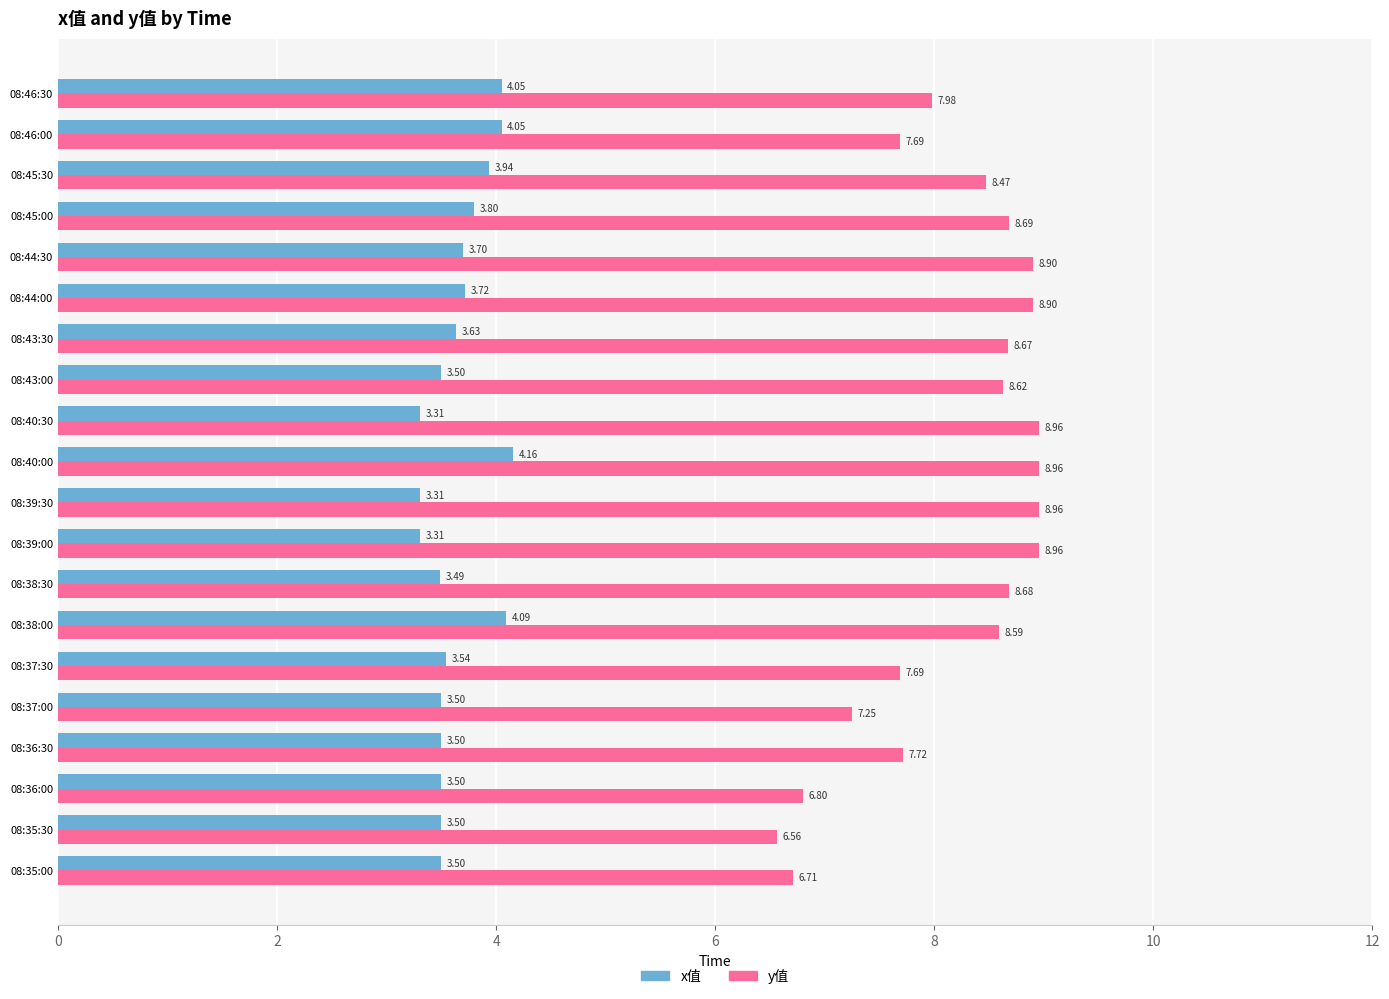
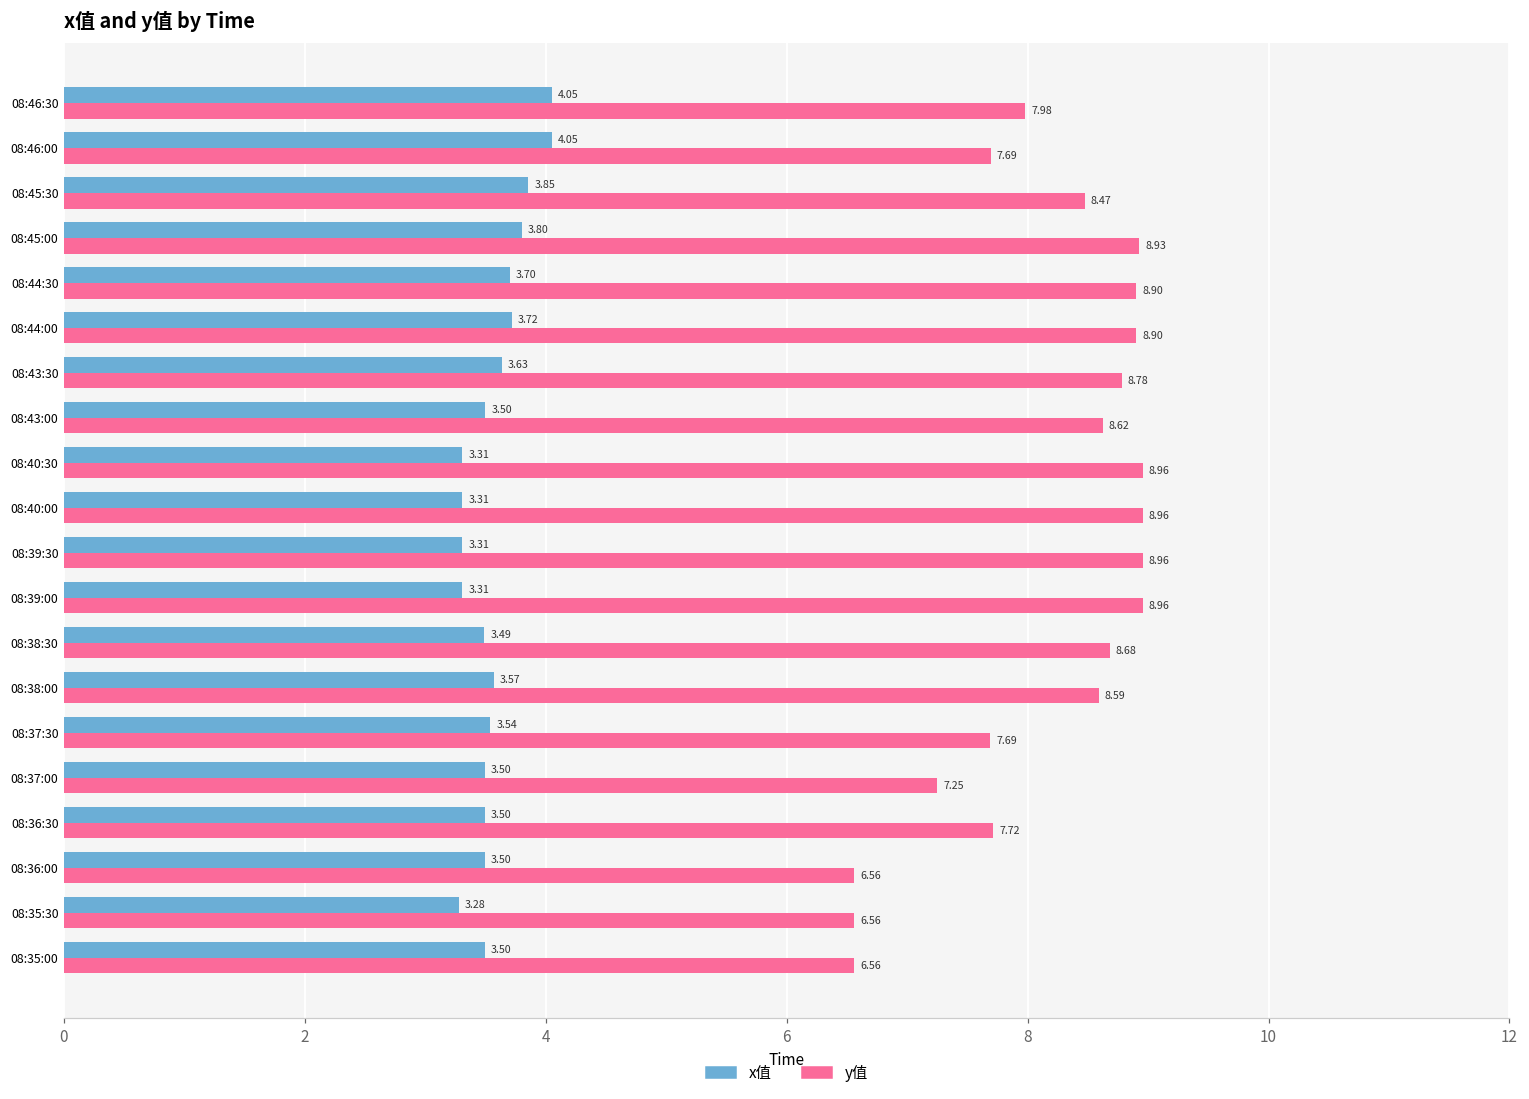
  {
    "x值": {
      "08:46:30": 4.05,
      "08:46:00": 4.05,
-     "08:45:30": 3.94,
+     "08:45:30": 3.85,
      "08:45:00": 3.80,
      "08:44:30": 3.70,
      "08:44:00": 3.72,
      "08:43:30": 3.63,
      "08:43:00": 3.50,
      "08:40:30": 3.31,
-     "08:40:00": 4.16,
+     "08:40:00": 3.31,
      "08:39:30": 3.31,
      "08:39:00": 3.31,
      "08:38:30": 3.49,
-     "08:38:00": 4.09,
+     "08:38:00": 3.57,
      "08:37:30": 3.54,
      "08:37:00": 3.50,
      "08:36:30": 3.50,
      "08:36:00": 3.50,
-     "08:35:30": 3.50,
+     "08:35:30": 3.28,
      "08:35:00": 3.50
    },
    "y值": {
      "08:46:30": 7.98,
      "08:46:00": 7.69,
      "08:45:30": 8.47,
-     "08:45:00": 8.69,
+     "08:45:00": 8.93,
      "08:44:30": 8.90,
      "08:44:00": 8.90,
-     "08:43:30": 8.67,
+     "08:43:30": 8.78,
      "08:43:00": 8.62,
      "08:40:30": 8.96,
      "08:40:00": 8.96,
      "08:39:30": 8.96,
      "08:39:00": 8.96,
      "08:38:30": 8.68,
      "08:38:00": 8.59,
      "08:37:30": 7.69,
      "08:37:00": 7.25,
      "08:36:30": 7.72,
-     "08:36:00": 6.80,
+     "08:36:00": 6.56,
      "08:35:30": 6.56,
-     "08:35:00": 6.71
+     "08:35:00": 6.56
    }
  }
